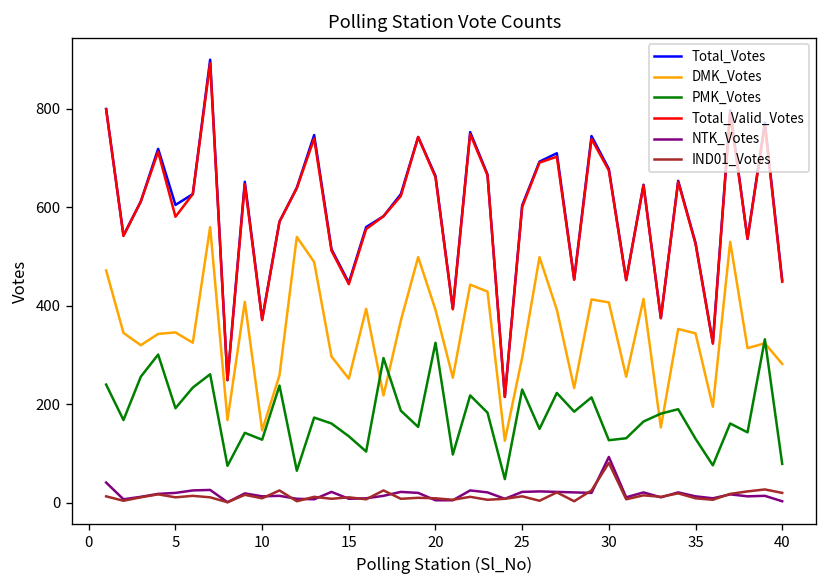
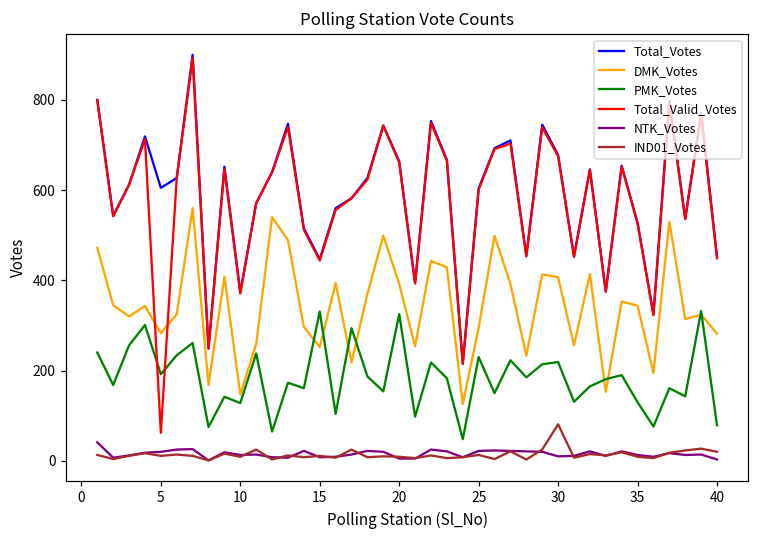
  {
    "Total_Votes": {
      "5": 610
    },
    "DMK_Votes": {
-     "5": 350,
+     "5": 280,
      "10": 150,
      "15": 250,
      "20": 390,
      "25": 300,
      "30": 410,
      "35": 340,
      "40": 280
    },
    "PMK_Votes": {
      "5": 190,
      "10": 130,
-     "15": 140,
+     "15": 330,
      "20": 330,
      "25": 230,
-     "30": 130,
+     "30": 220,
      "35": 130,
      "40": 80
    },
    "Total_Valid_Votes": {
-     "5": 580
+     "5": 60
    },
    "NTK_Votes": {
      "5": 20,
      "25": 20,
-     "30": 90,
+     "30": 10,
      "40": 0
    },
    "IND01_Votes": {
      "5": 10,
      "25": 10,
      "30": 80,
      "40": 20
    }
  }
